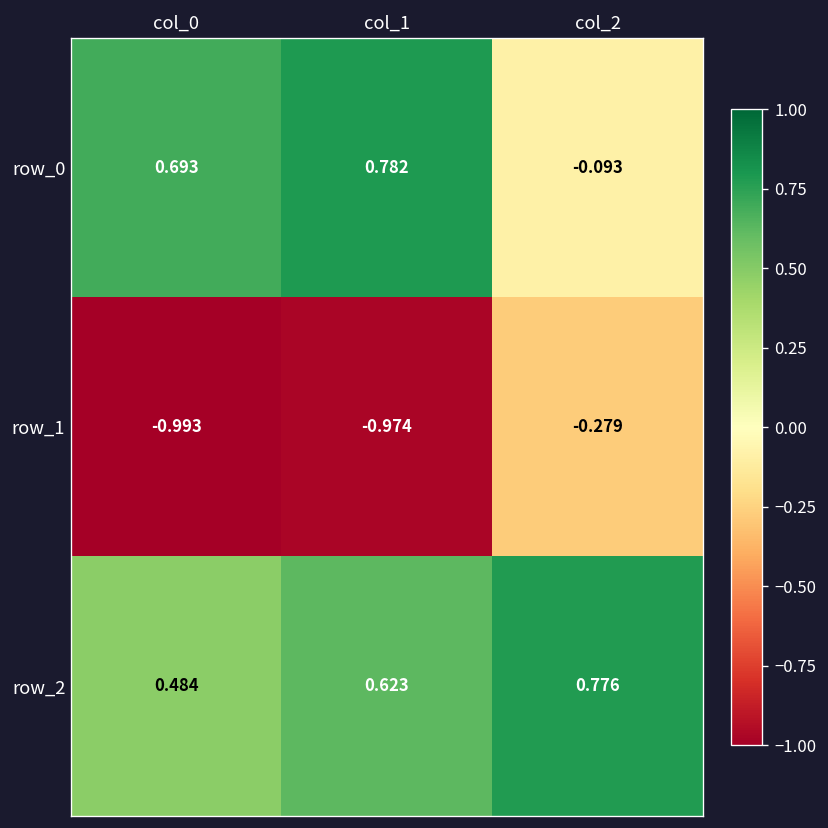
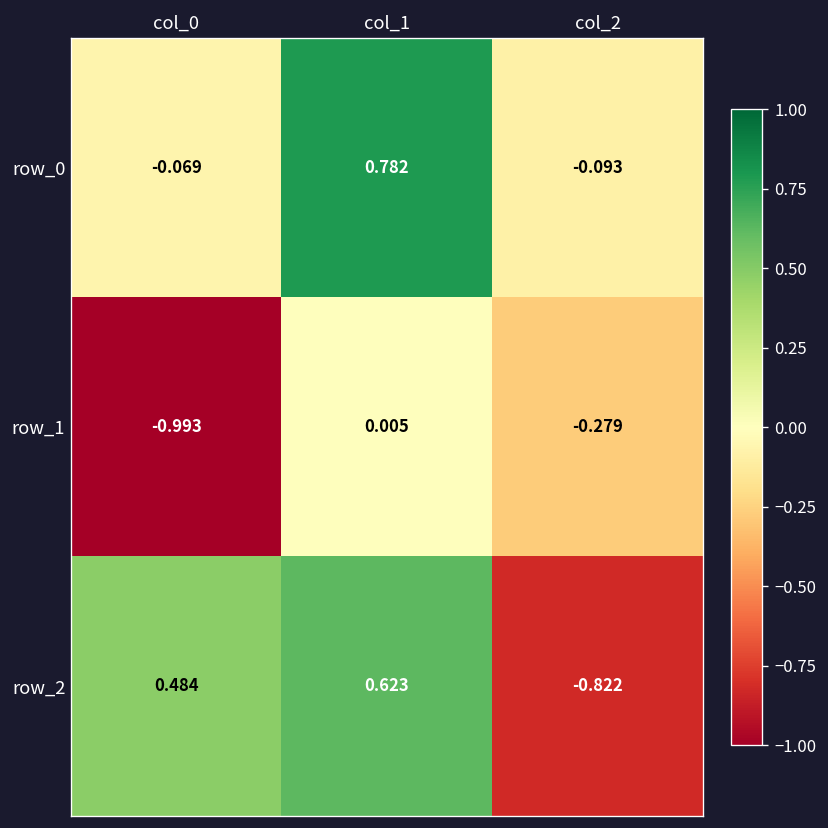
  {
    "row_0": {
-     "col_0": 0.693,
+     "col_0": -0.069,
      "col_1": 0.782,
      "col_2": -0.093
    },
    "row_1": {
      "col_0": -0.993,
-     "col_1": -0.974,
+     "col_1": 0.005,
      "col_2": -0.279
    },
    "row_2": {
      "col_0": 0.484,
      "col_1": 0.623,
-     "col_2": 0.776
+     "col_2": -0.822
    }
  }
